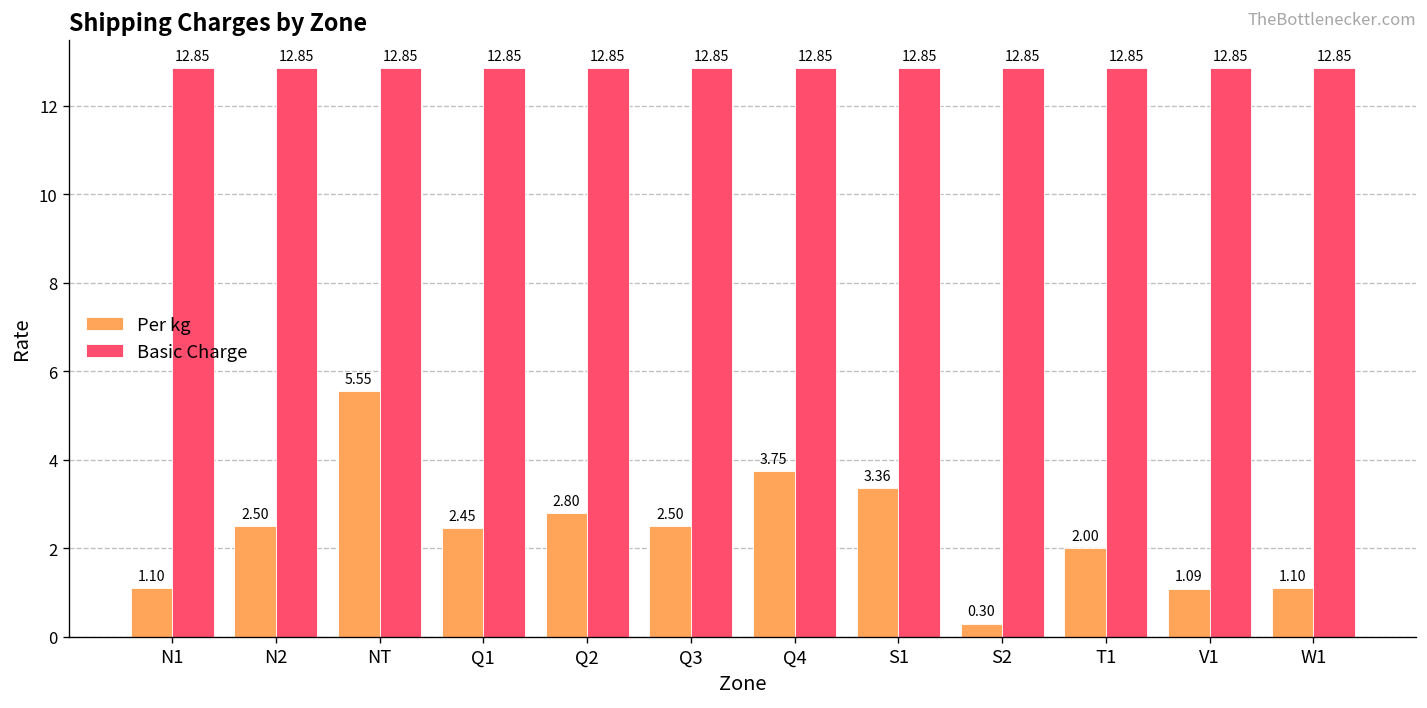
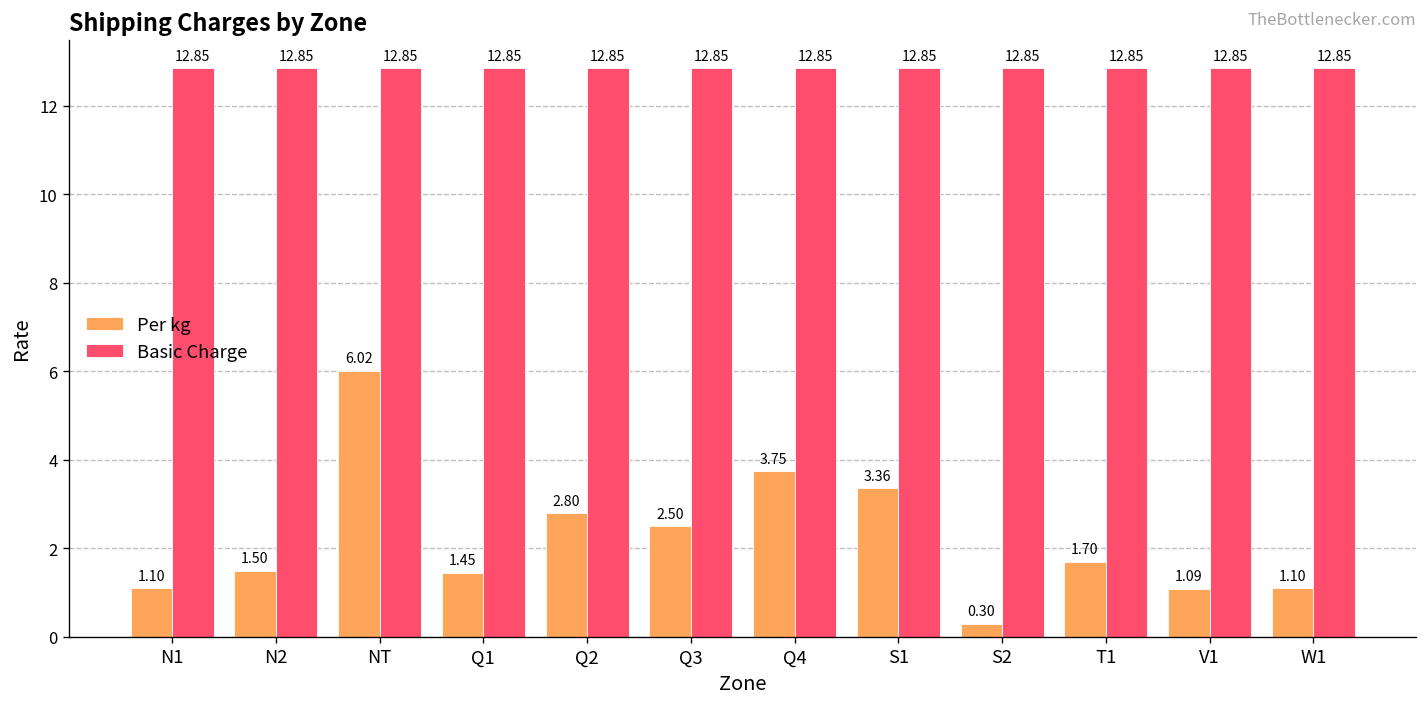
  {
    "Per kg": {
      "N1": 1.10,
-     "N2": 2.50,
-     "NT": 5.55,
-     "Q1": 2.45,
+     "N2": 1.50,
+     "NT": 6.02,
+     "Q1": 1.45,
      "Q2": 2.80,
      "Q3": 2.50,
      "Q4": 3.75,
      "S1": 3.36,
      "S2": 0.30,
-     "T1": 2.00,
+     "T1": 1.70,
      "V1": 1.09,
      "W1": 1.10
    },
    "Basic Charge": {
      "N1": 12.85,
      "N2": 12.85,
      "NT": 12.85,
      "Q1": 12.85,
      "Q2": 12.85,
      "Q3": 12.85,
      "Q4": 12.85,
      "S1": 12.85,
      "S2": 12.85,
      "T1": 12.85,
      "V1": 12.85,
      "W1": 12.85
    }
  }
